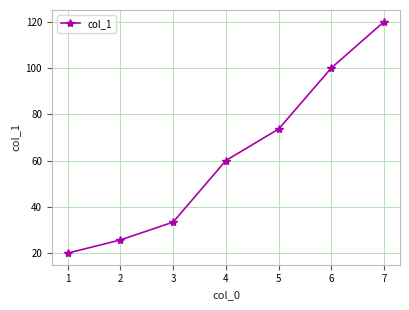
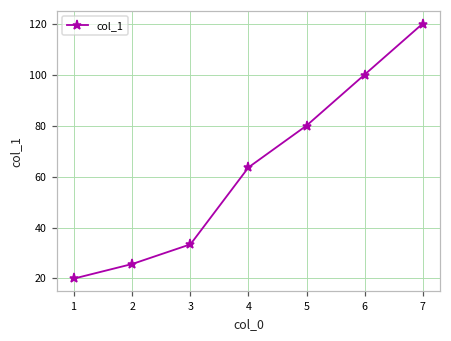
  {
    "1": 20,
    "2": 26,
    "3": 33,
-   "4": 60,
-   "5": 74,
+   "4": 64,
+   "5": 80,
    "6": 100,
    "7": 120
  }
